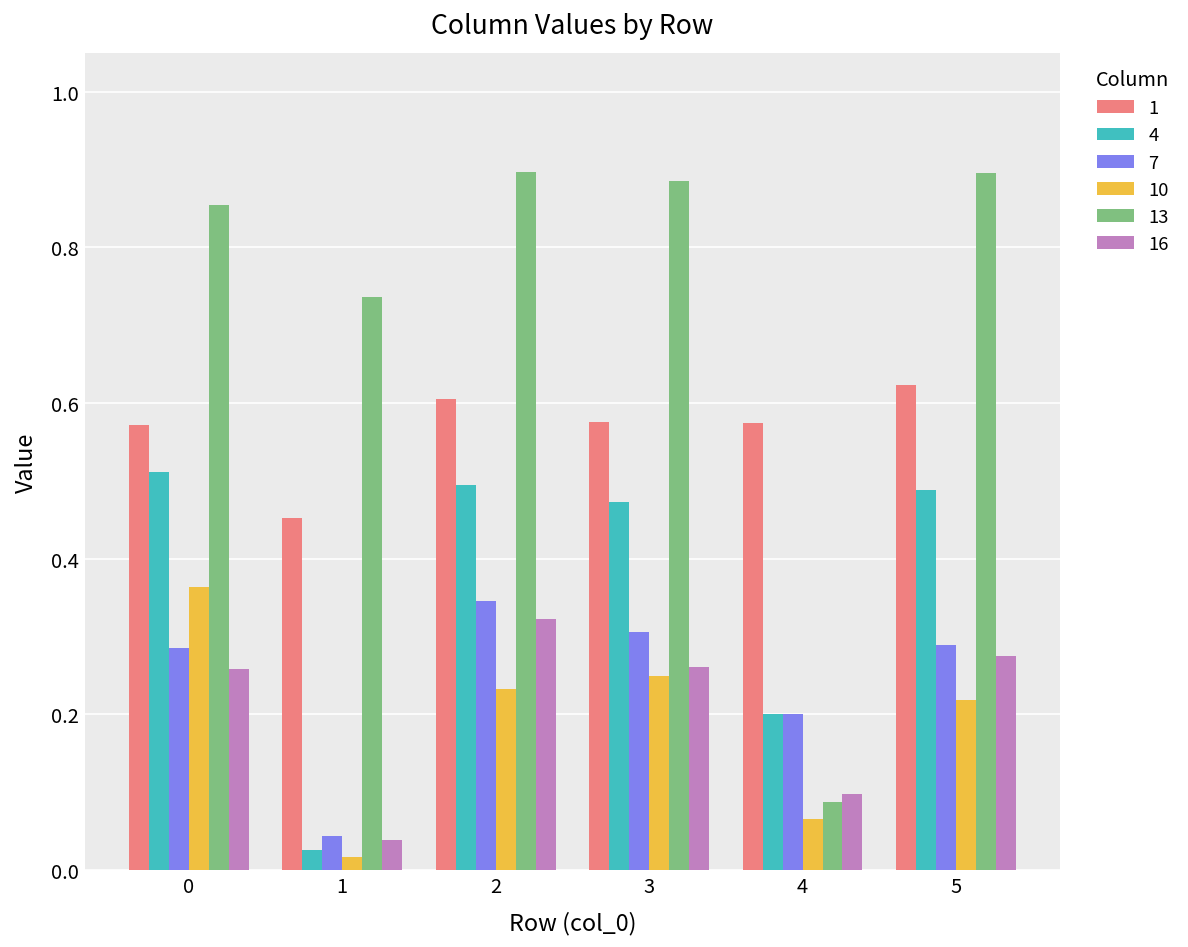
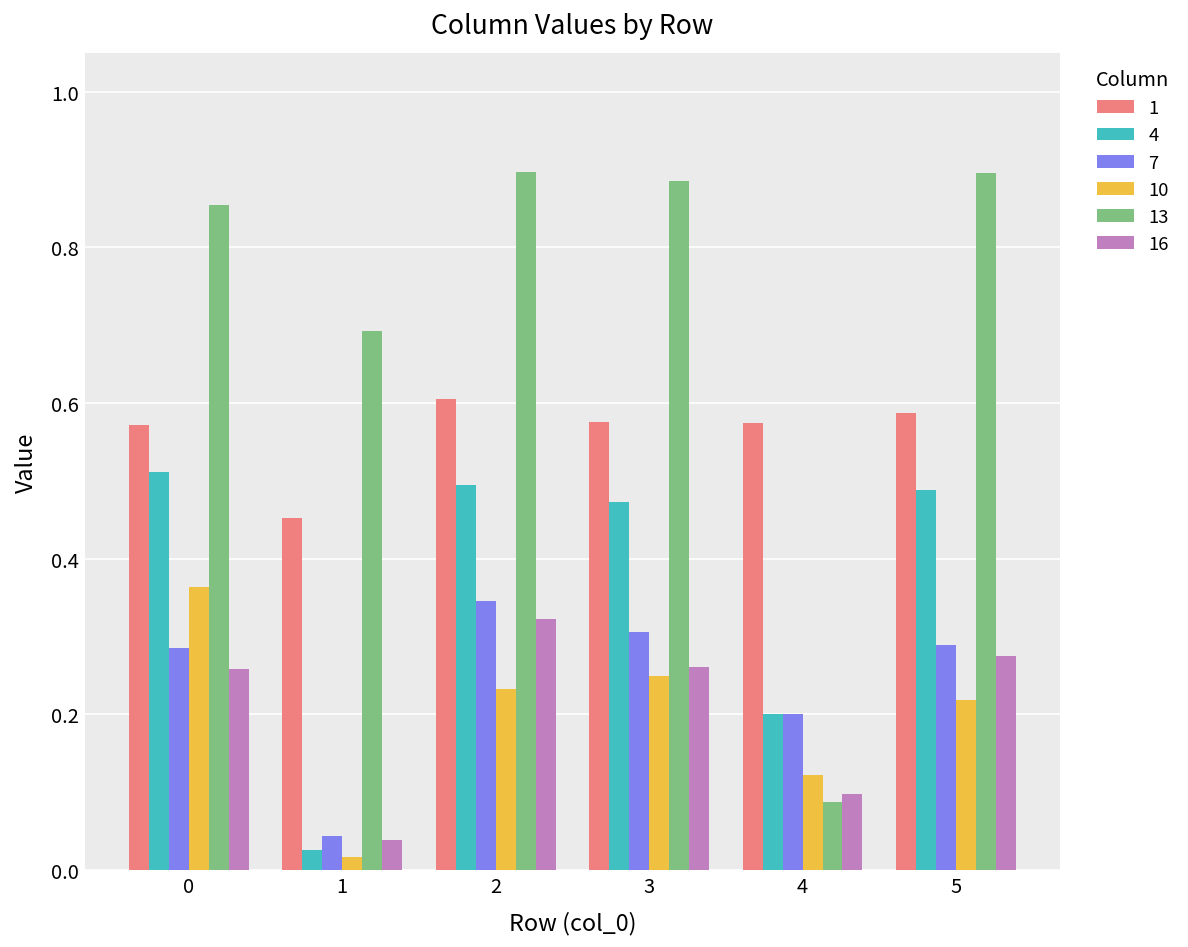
  {
    "1": {
      "0": 0.57,
      "1": 0.45,
      "2": 0.61,
      "3": 0.58,
      "4": 0.57,
-     "5": 0.62
+     "5": 0.59
    },
    "4": {
      "0": 0.51,
      "1": 0.03,
      "2": 0.49,
      "3": 0.47,
      "4": 0.20,
      "5": 0.49
    },
    "7": {
      "0": 0.29,
      "1": 0.04,
      "2": 0.35,
      "3": 0.31,
      "4": 0.20,
      "5": 0.29
    },
    "10": {
      "0": 0.36,
      "1": 0.02,
      "2": 0.23,
      "3": 0.25,
-     "4": 0.07,
+     "4": 0.12,
      "5": 0.22
    },
    "13": {
      "0": 0.85,
-     "1": 0.74,
+     "1": 0.69,
      "2": 0.90,
      "3": 0.89,
      "4": 0.09,
      "5": 0.90
    },
    "16": {
      "0": 0.26,
      "1": 0.04,
      "2": 0.32,
      "3": 0.26,
      "4": 0.10,
      "5": 0.27
    }
  }
